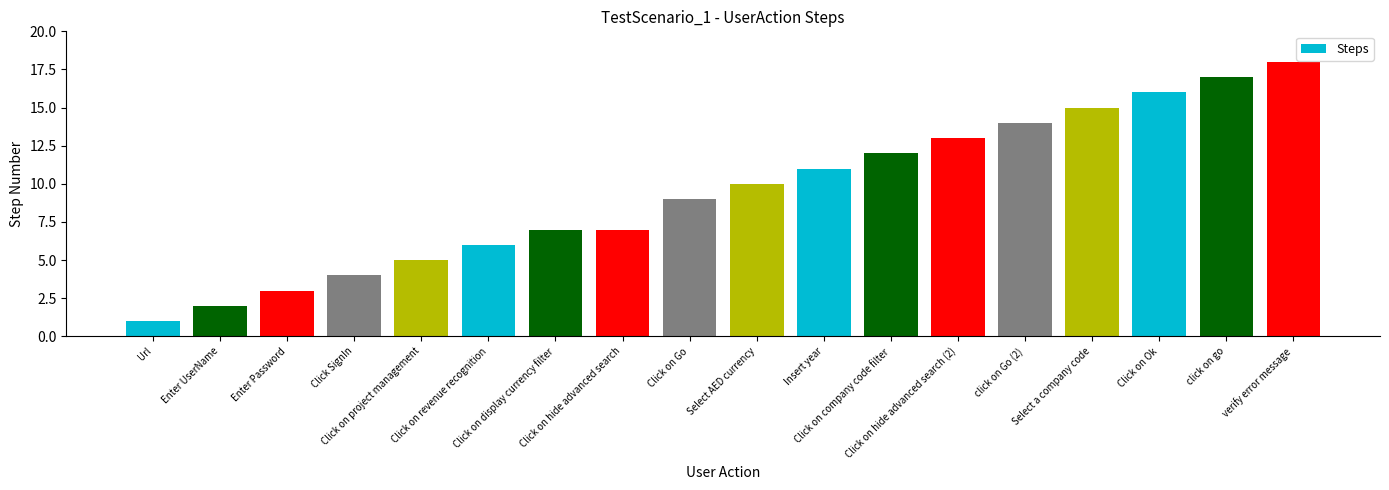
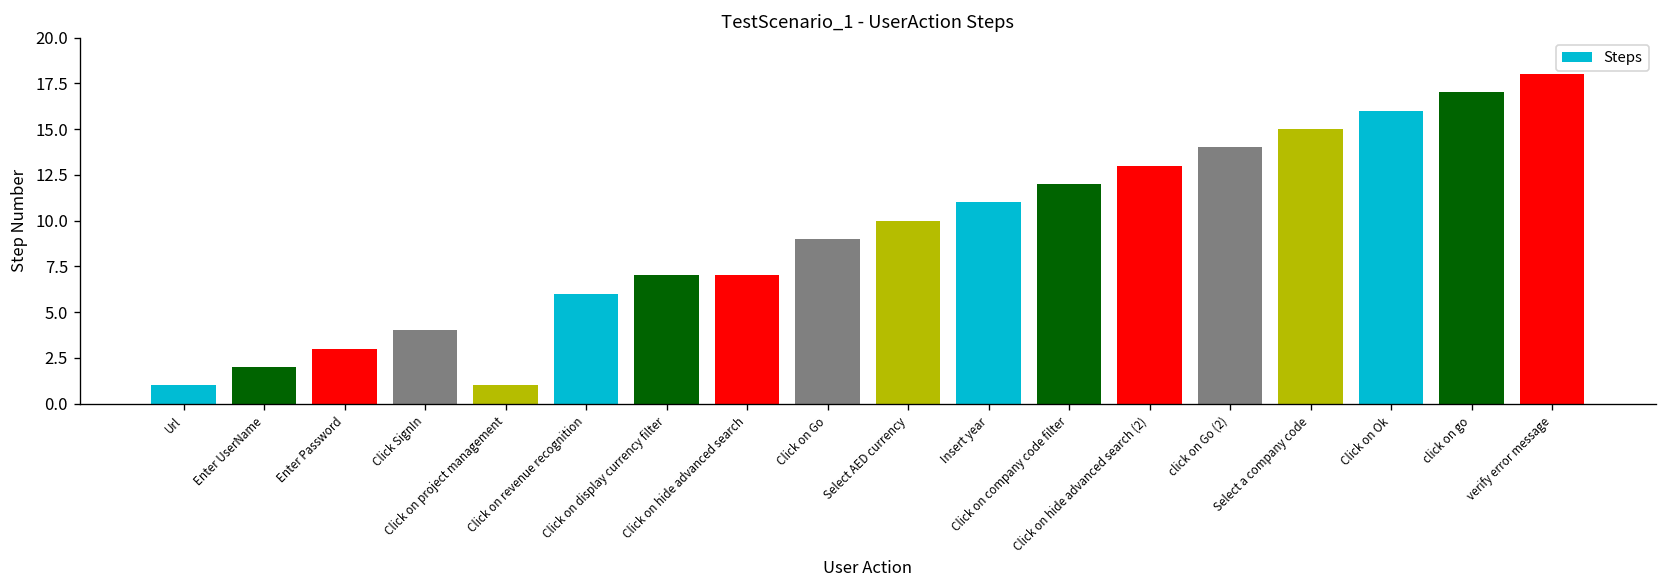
  {
    "Url": 1,
    "Enter UserName": 2,
    "Enter Password": 3,
    "Click SignIn": 4,
-   "Click on project management": 5,
+   "Click on project management": 1,
    "Click on revenue recognition": 6,
    "Click on display currency filter": 7,
    "Click on hide advanced search": 7,
    "Click on Go": 9,
    "Select AED currency": 10,
    "Insert year": 11,
    "Click on company code filter": 12,
    "Click on hide advanced search (2)": 13,
    "click on Go (2)": 14,
    "Select a company code": 15,
    "Click on Ok": 16,
    "click on go": 17,
    "verify error message": 18
  }
